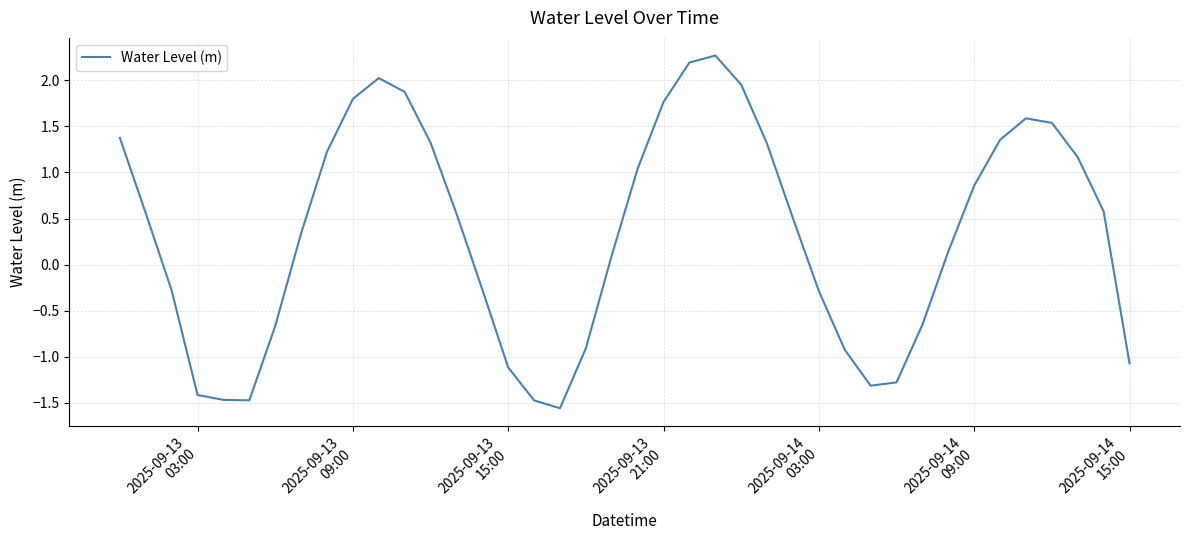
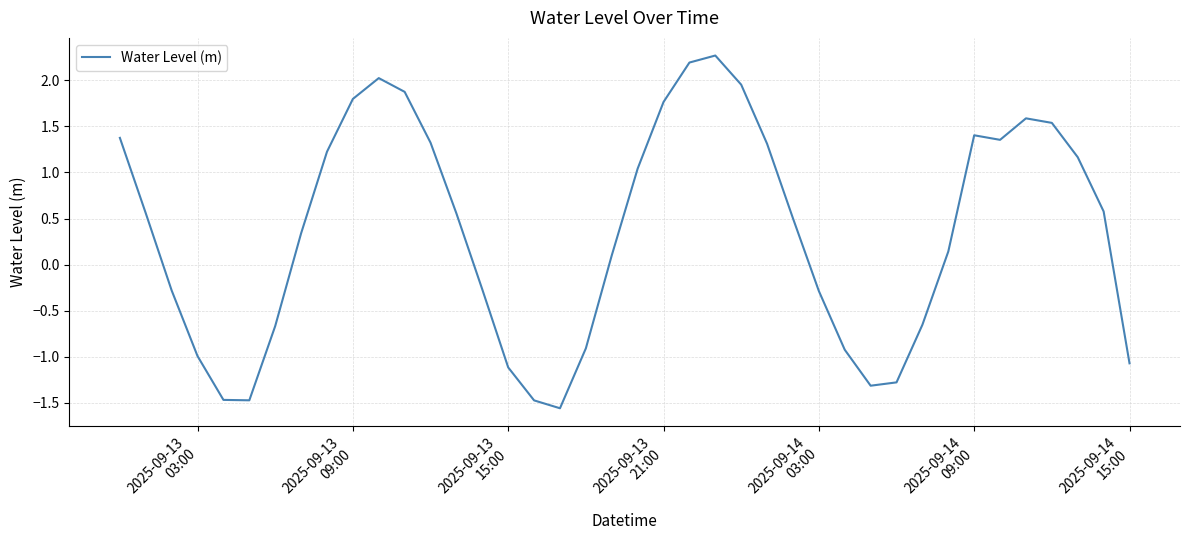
  {
-   "2025-09-13 03:00": -1.4,
+   "2025-09-13 03:00": -1.0,
    "2025-09-13 09:00": 1.8,
    "2025-09-13 15:00": -1.1,
    "2025-09-13 21:00": 1.8,
    "2025-09-14 03:00": -0.3,
-   "2025-09-14 09:00": 0.9,
+   "2025-09-14 09:00": 1.4,
    "2025-09-14 15:00": -1.1
  }
